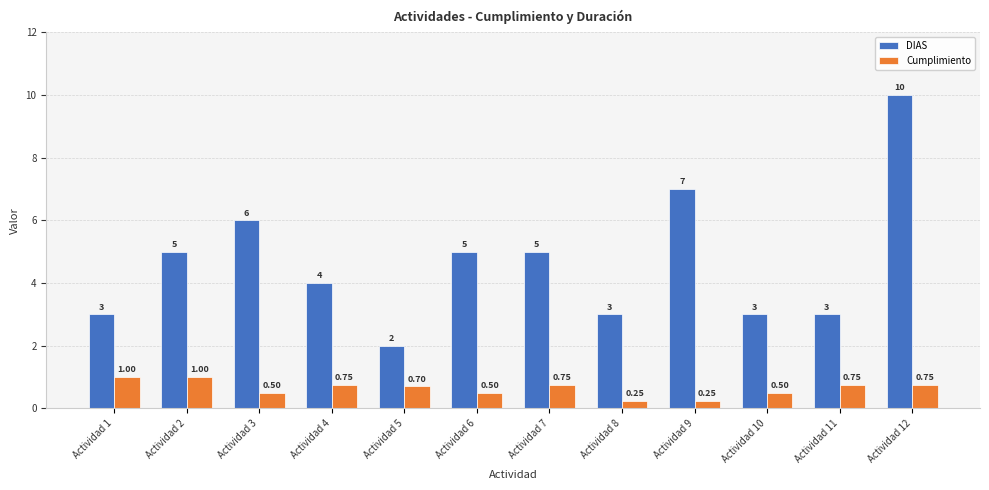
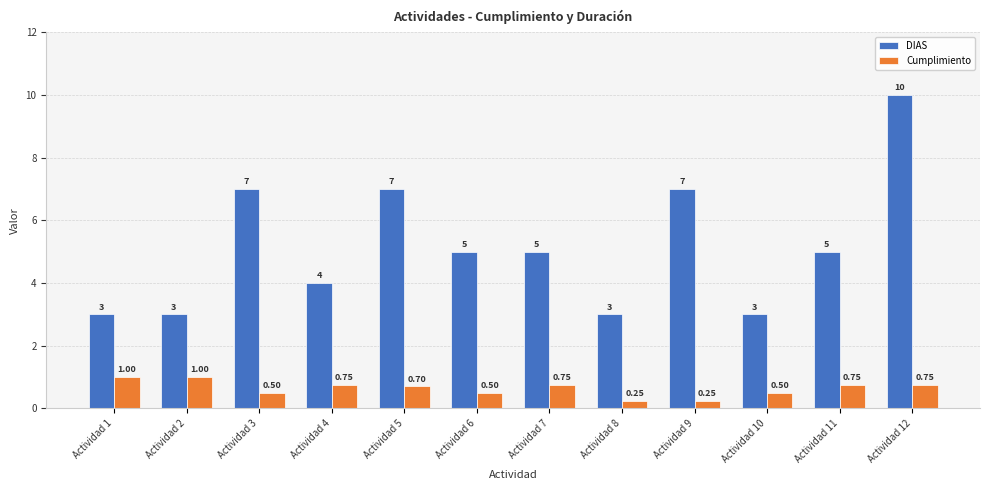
  {
    "DIAS": {
      "Actividad 1": 3,
-     "Actividad 2": 5,
-     "Actividad 3": 6,
+     "Actividad 2": 3,
+     "Actividad 3": 7,
      "Actividad 4": 4,
-     "Actividad 5": 2,
+     "Actividad 5": 7,
      "Actividad 6": 5,
      "Actividad 7": 5,
      "Actividad 8": 3,
      "Actividad 9": 7,
      "Actividad 10": 3,
-     "Actividad 11": 3,
+     "Actividad 11": 5,
      "Actividad 12": 10
    },
    "Cumplimiento": {
      "Actividad 1": 1.00,
      "Actividad 2": 1.00,
      "Actividad 3": 0.50,
      "Actividad 4": 0.75,
      "Actividad 5": 0.70,
      "Actividad 6": 0.50,
      "Actividad 7": 0.75,
      "Actividad 8": 0.25,
      "Actividad 9": 0.25,
      "Actividad 10": 0.50,
      "Actividad 11": 0.75,
      "Actividad 12": 0.75
    }
  }
